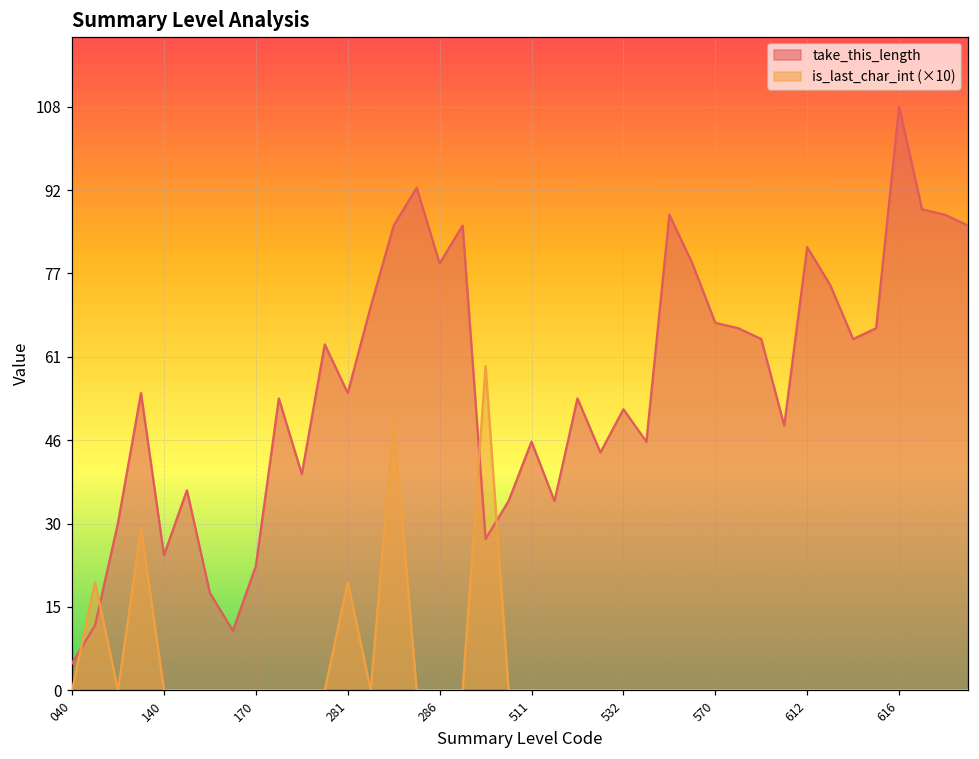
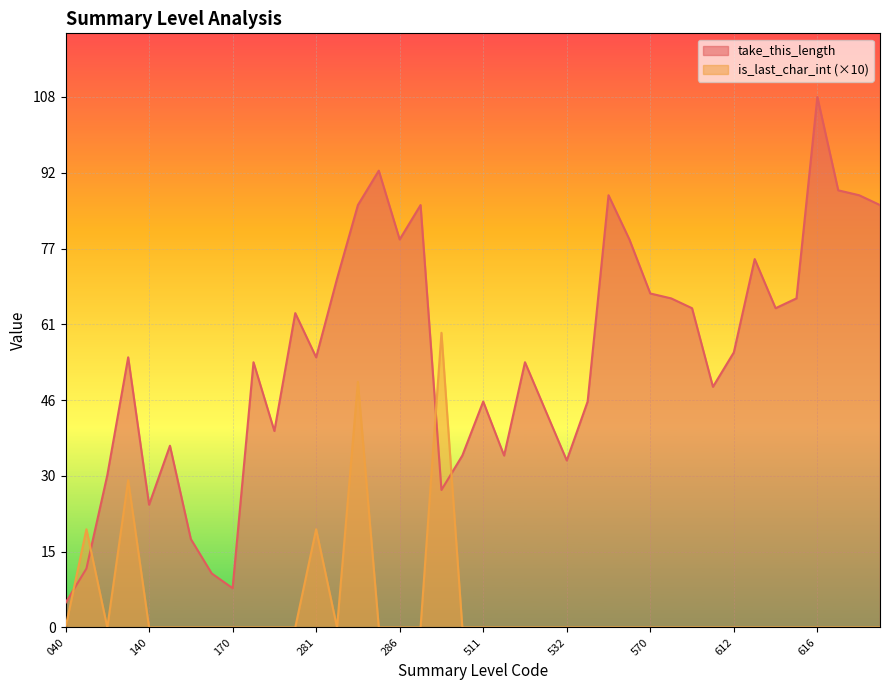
  {
    "take_this_length": {
      "040": 5,
      "140": 25,
-     "170": 23,
+     "170": 8,
      "281": 55,
      "286": 79,
      "511": 46,
-     "532": 52,
+     "532": 34,
      "570": 68,
-     "612": 82,
+     "612": 56,
      "616": 108
    },
    "is_last_char_int (×10)": {
      "040": 0,
      "140": 0,
      "170": 0,
      "281": 20,
      "286": 0,
      "511": 0,
      "532": 0,
      "570": 0,
      "612": 0,
      "616": 0
    }
  }
